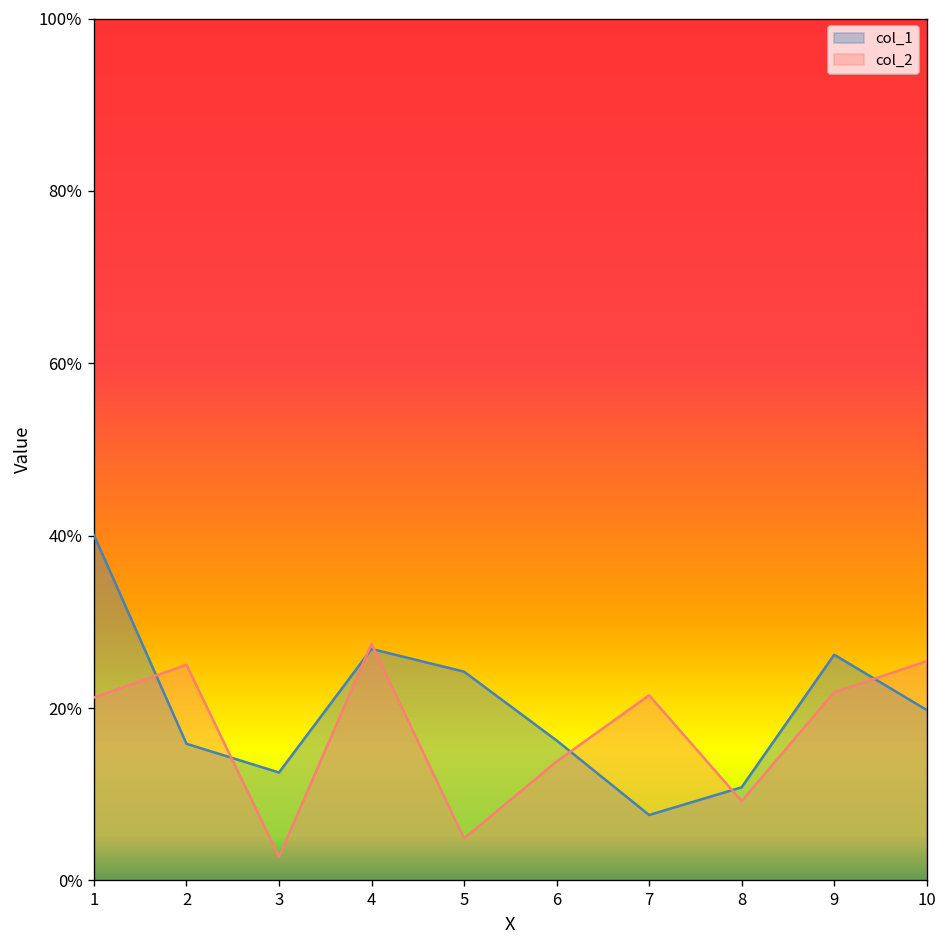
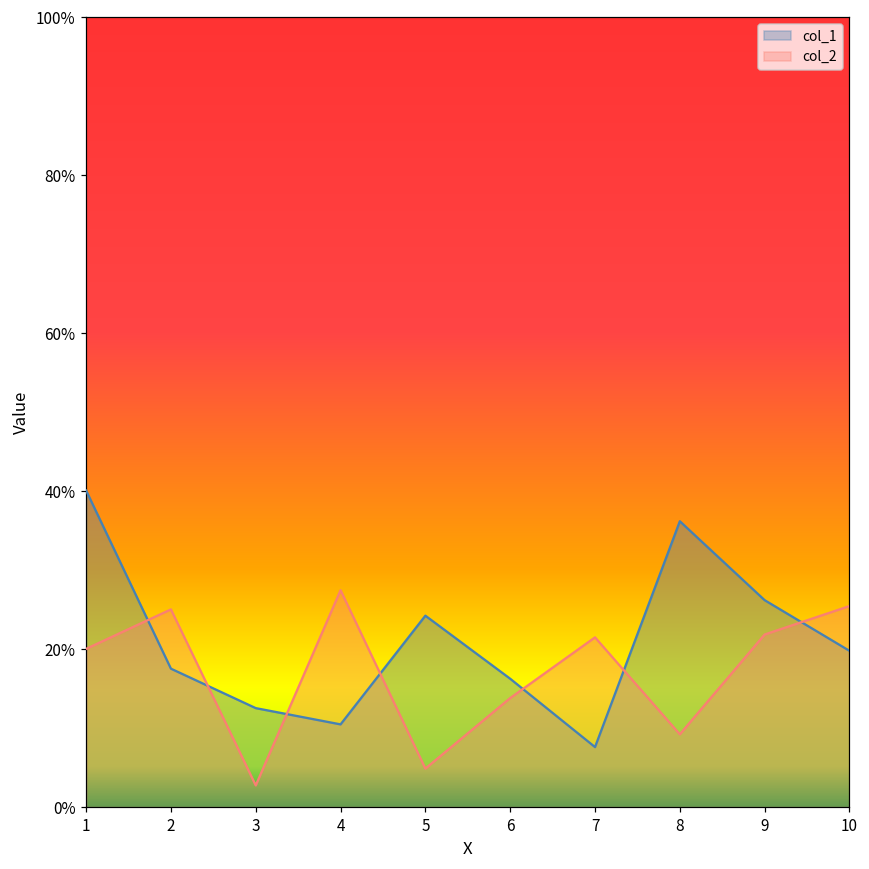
  {
    "col_1": {
      "1": "40%",
-     "2": "16%",
+     "2": "18%",
      "3": "13%",
-     "4": "27%",
+     "4": "10%",
      "5": "24%",
      "6": "16%",
      "7": "8%",
-     "8": "11%",
+     "8": "36%",
      "9": "26%",
      "10": "20%"
    },
    "col_2": {
-     "1": "21%",
+     "1": "20%",
      "2": "25%",
      "3": "3%",
      "4": "27%",
      "5": "5%",
      "6": "14%",
      "7": "21%",
      "8": "9%",
      "9": "22%",
      "10": "25%"
    }
  }
